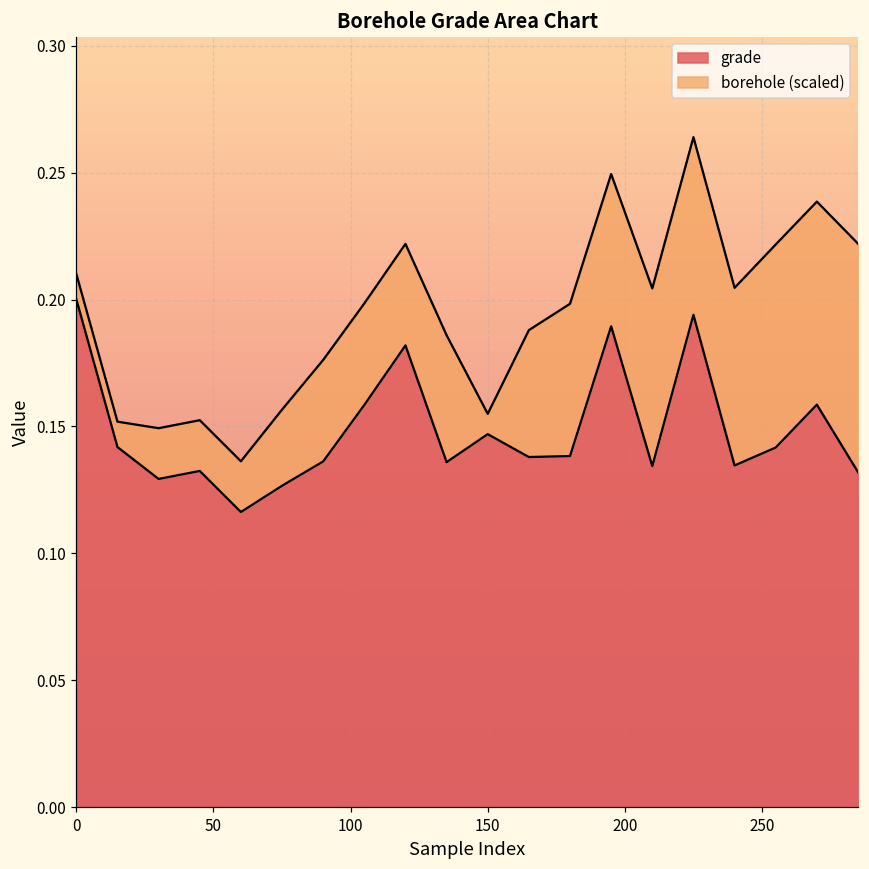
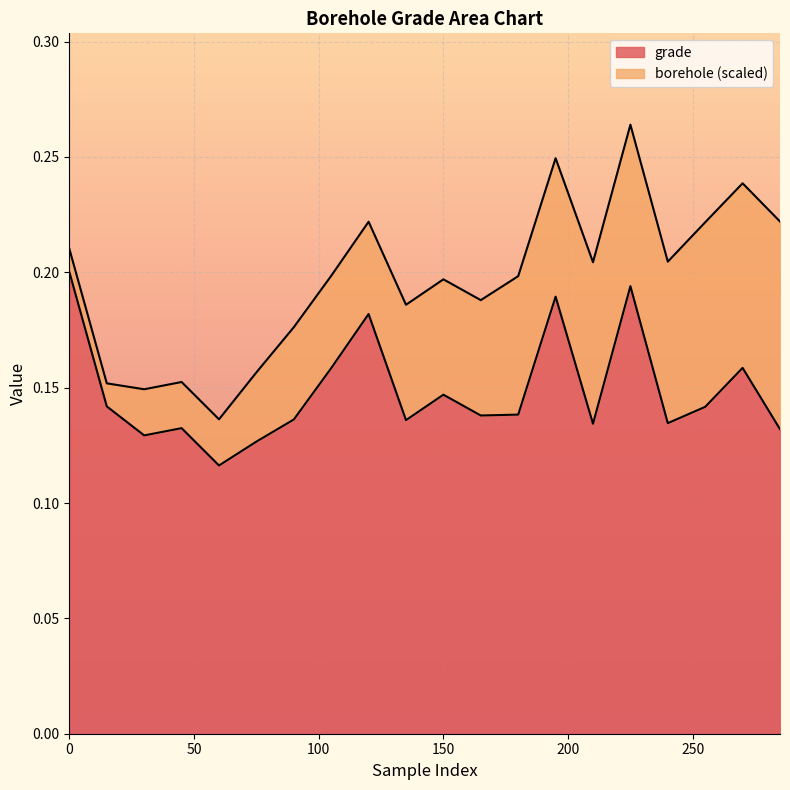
  {
    "grade": {
      "0": 0.200,
      "150": 0.147
    },
    "borehole (scaled)": {
      "0": 0.010,
-     "150": 0.008
+     "150": 0.050
    }
  }
